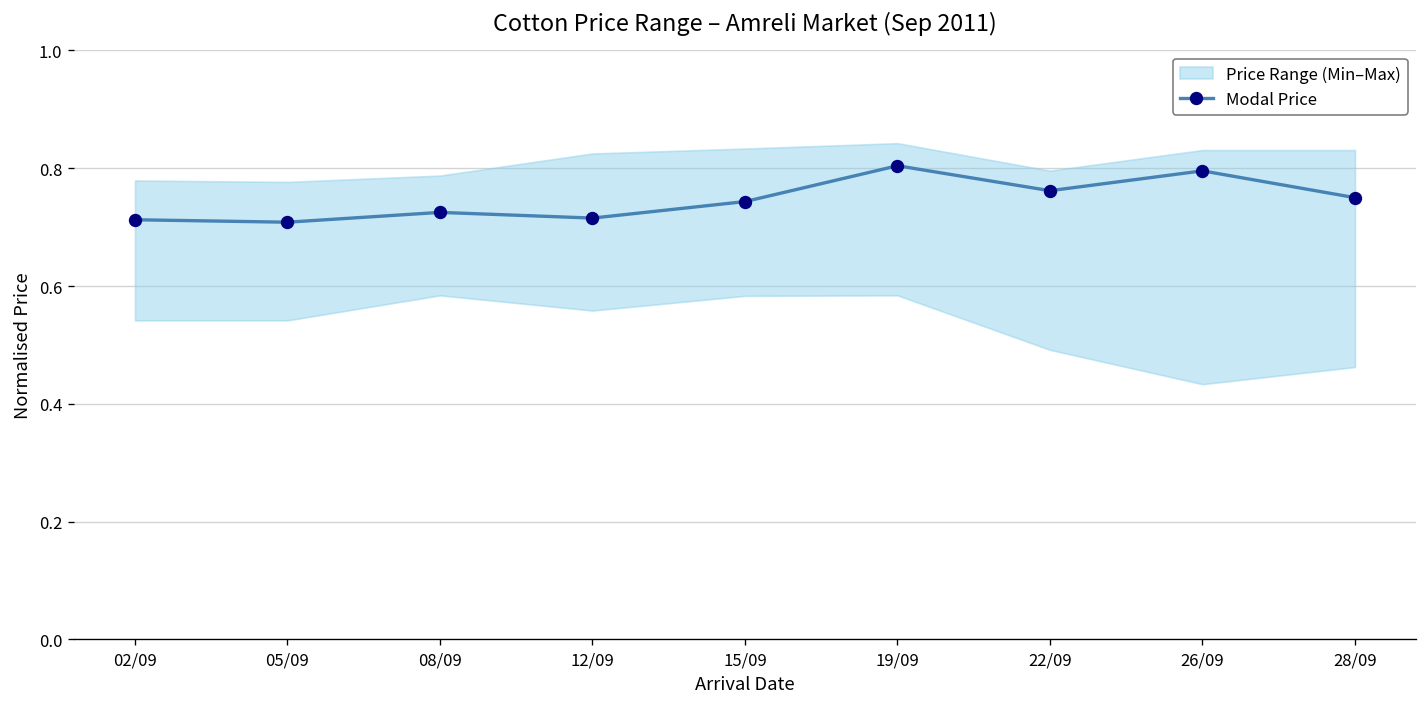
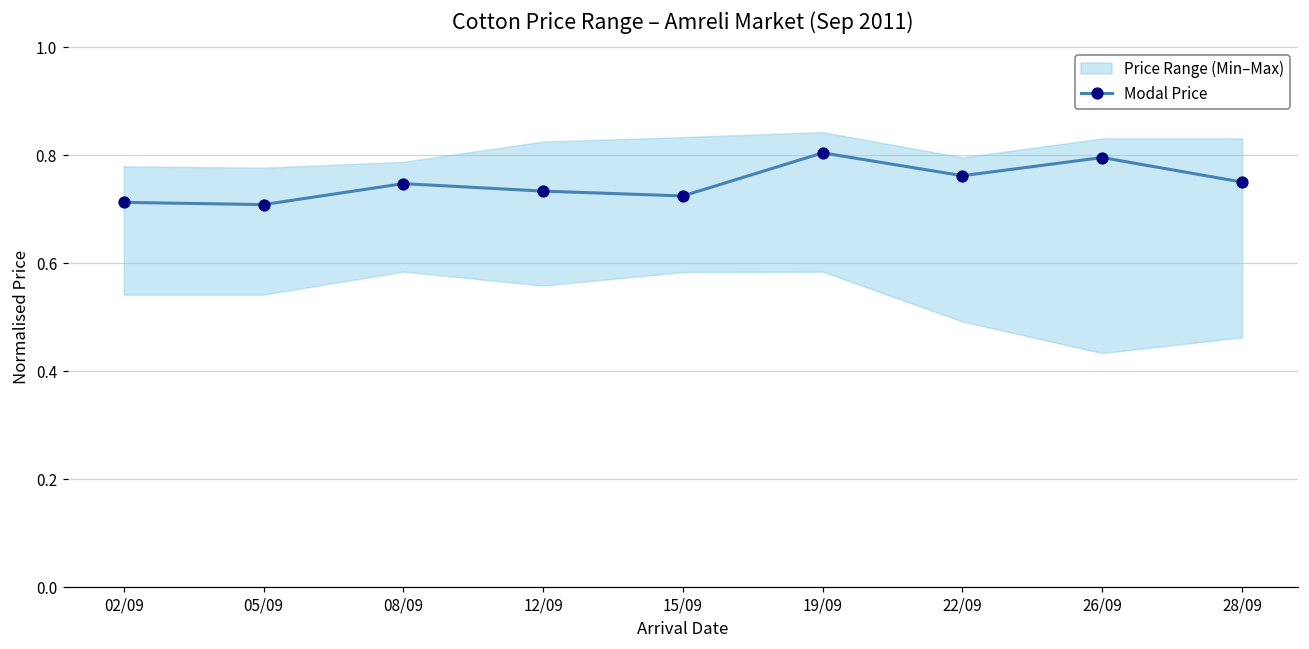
  {
    "Modal Price": {
      "02/09": 0.71,
      "05/09": 0.71,
-     "08/09": 0.73,
-     "12/09": 0.72,
-     "15/09": 0.74,
+     "08/09": 0.75,
+     "12/09": 0.73,
+     "15/09": 0.72,
      "19/09": 0.80,
      "22/09": 0.76,
      "26/09": 0.80,
      "28/09": 0.75
    }
  }
